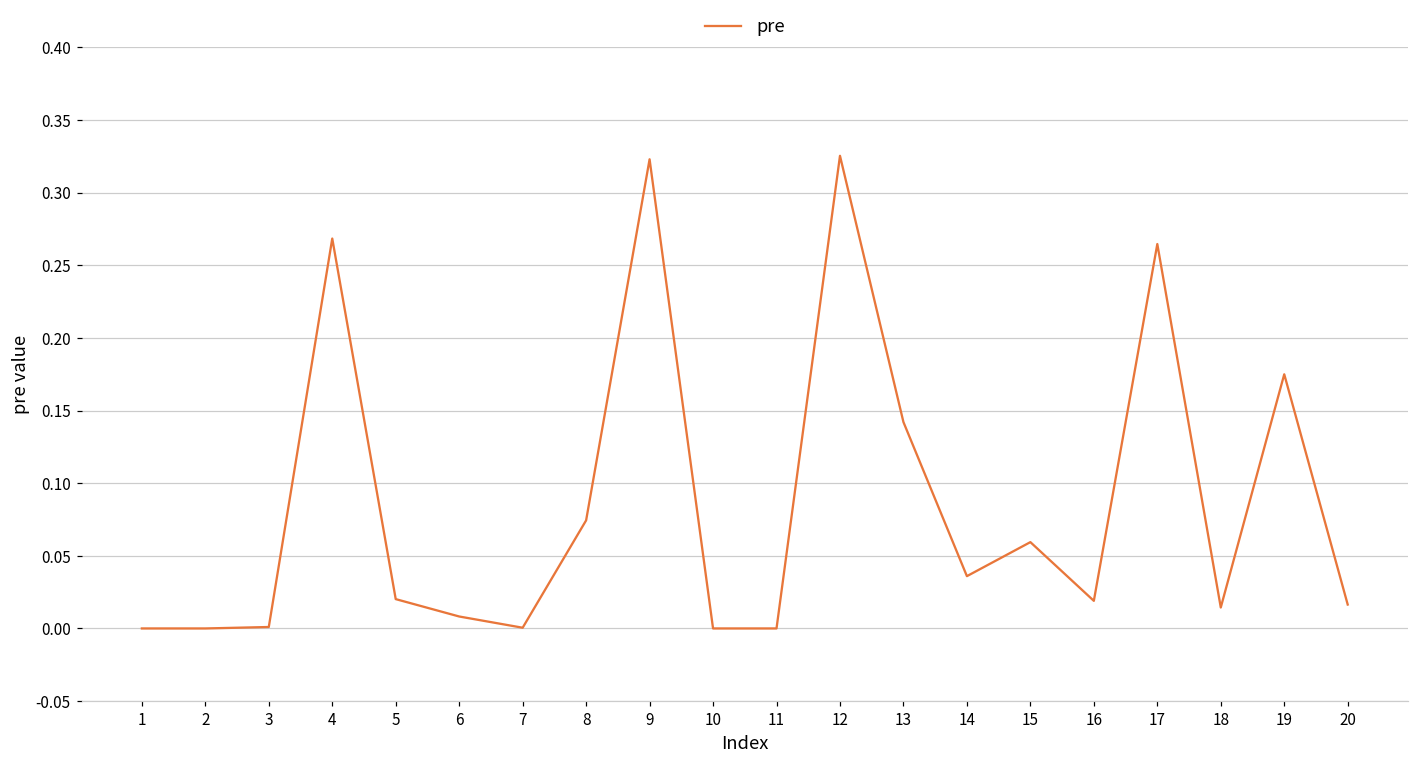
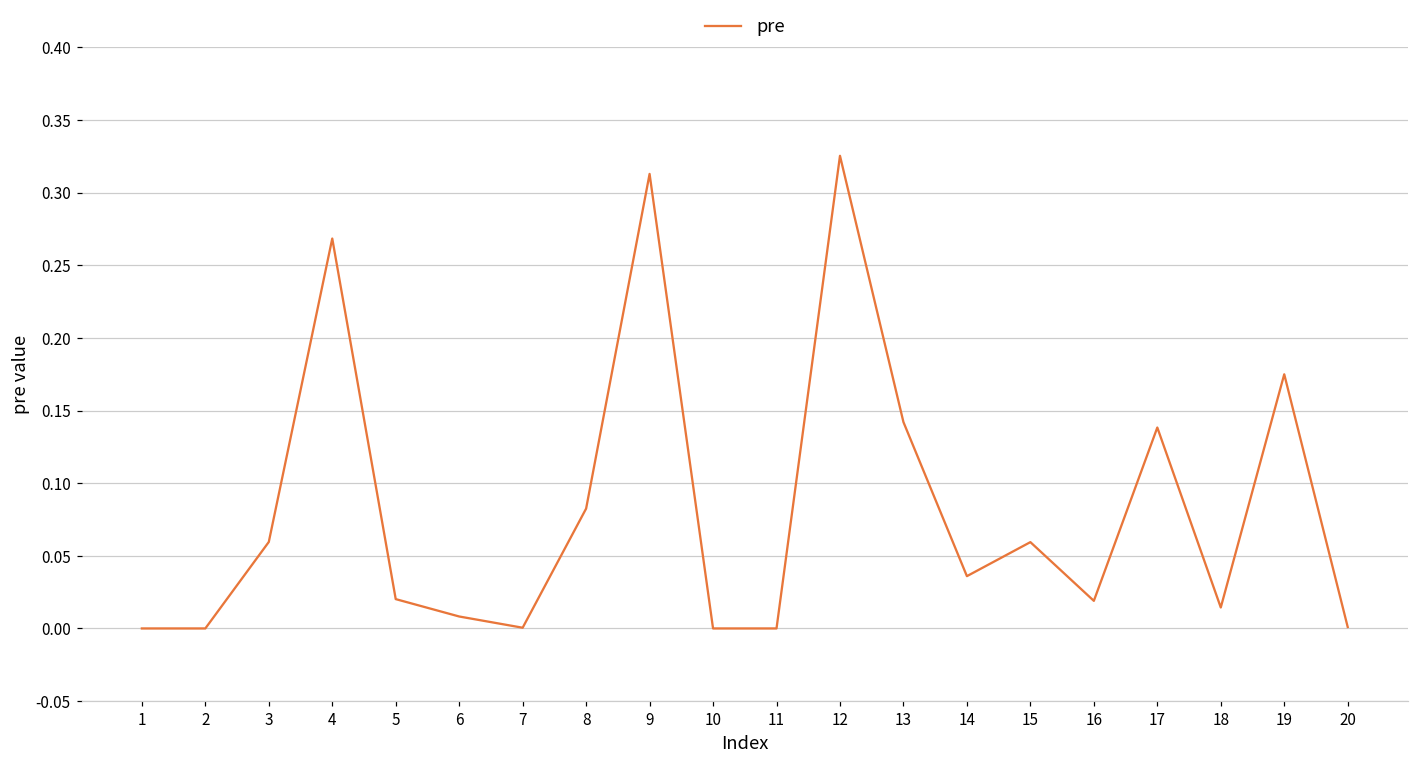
  {
    "1": 0.000,
    "2": 0.000,
-   "3": 0.001,
+   "3": 0.060,
    "4": 0.268,
    "5": 0.020,
    "6": 0.008,
    "7": 0.000,
-   "8": 0.074,
-   "9": 0.323,
+   "8": 0.083,
+   "9": 0.313,
    "10": 0.000,
    "11": 0.000,
    "12": 0.325,
    "13": 0.142,
    "14": 0.036,
    "15": 0.059,
    "16": 0.019,
-   "17": 0.265,
+   "17": 0.138,
    "18": 0.014,
    "19": 0.175,
-   "20": 0.016
+   "20": 0.001
  }
